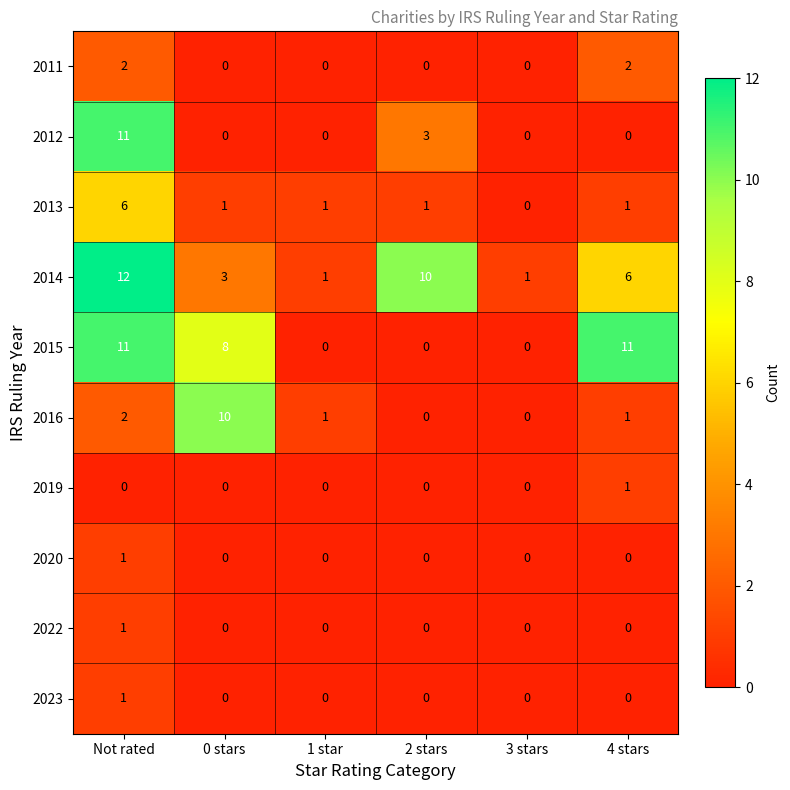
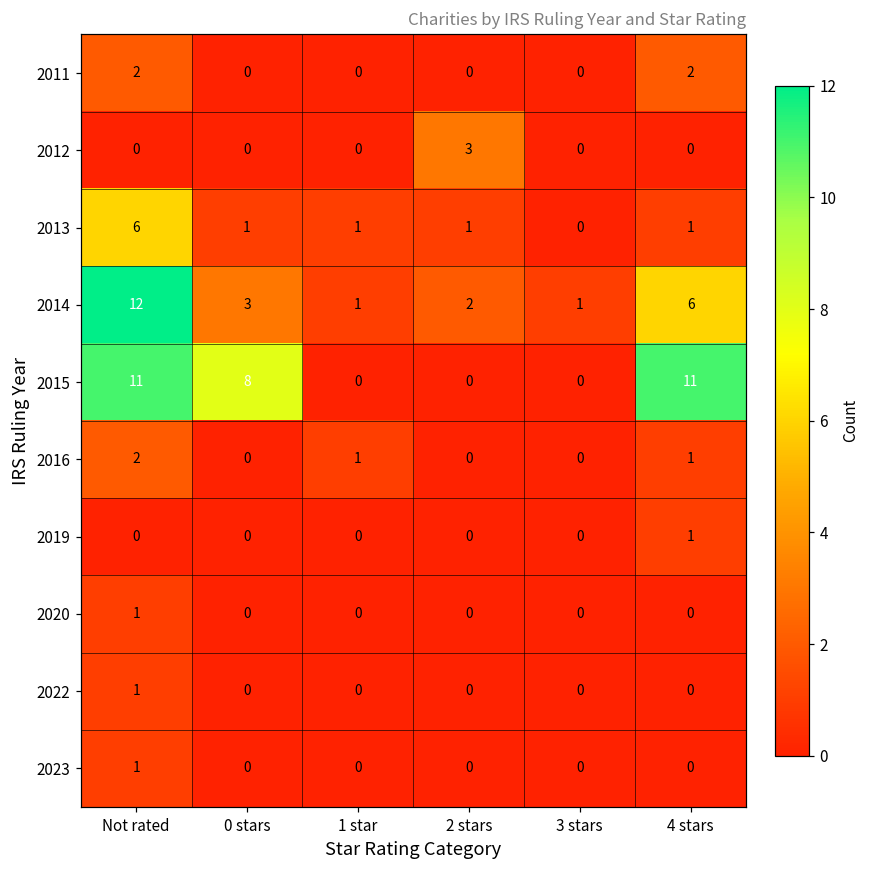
  {
    "2011": {
      "Not rated": 2,
      "0 stars": 0,
      "1 star": 0,
      "2 stars": 0,
      "3 stars": 0,
      "4 stars": 2
    },
    "2012": {
-     "Not rated": 11,
+     "Not rated": 0,
      "0 stars": 0,
      "1 star": 0,
      "2 stars": 3,
      "3 stars": 0,
      "4 stars": 0
    },
    "2013": {
      "Not rated": 6,
      "0 stars": 1,
      "1 star": 1,
      "2 stars": 1,
      "3 stars": 0,
      "4 stars": 1
    },
    "2014": {
      "Not rated": 12,
      "0 stars": 3,
      "1 star": 1,
-     "2 stars": 10,
+     "2 stars": 2,
      "3 stars": 1,
      "4 stars": 6
    },
    "2015": {
      "Not rated": 11,
      "0 stars": 8,
      "1 star": 0,
      "2 stars": 0,
      "3 stars": 0,
      "4 stars": 11
    },
    "2016": {
      "Not rated": 2,
-     "0 stars": 10,
+     "0 stars": 0,
      "1 star": 1,
      "2 stars": 0,
      "3 stars": 0,
      "4 stars": 1
    },
    "2019": {
      "Not rated": 0,
      "0 stars": 0,
      "1 star": 0,
      "2 stars": 0,
      "3 stars": 0,
      "4 stars": 1
    },
    "2020": {
      "Not rated": 1,
      "0 stars": 0,
      "1 star": 0,
      "2 stars": 0,
      "3 stars": 0,
      "4 stars": 0
    },
    "2022": {
      "Not rated": 1,
      "0 stars": 0,
      "1 star": 0,
      "2 stars": 0,
      "3 stars": 0,
      "4 stars": 0
    },
    "2023": {
      "Not rated": 1,
      "0 stars": 0,
      "1 star": 0,
      "2 stars": 0,
      "3 stars": 0,
      "4 stars": 0
    }
  }
